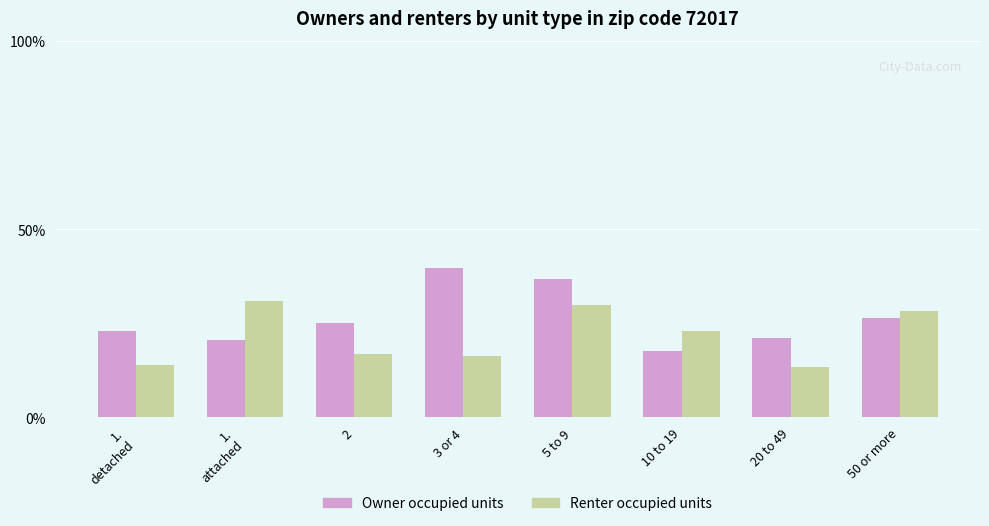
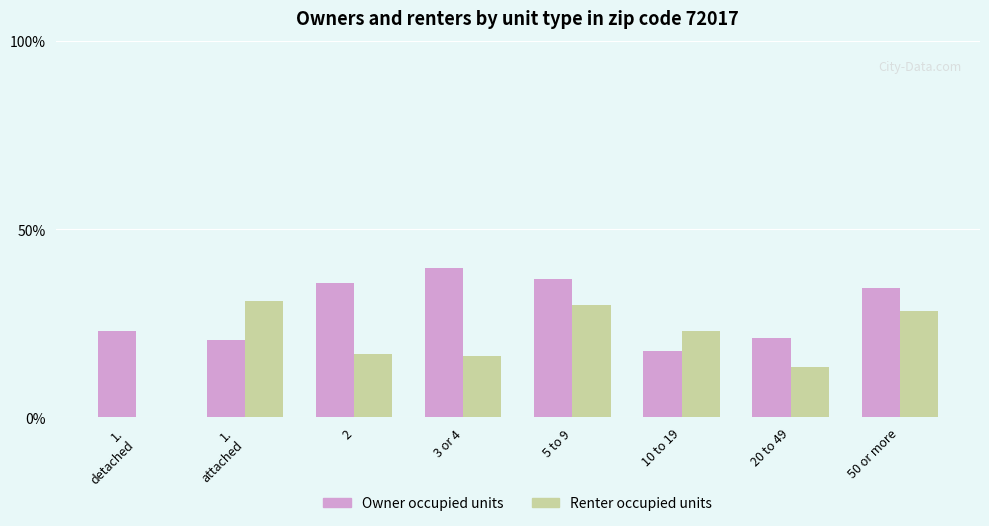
  {
    "Owner occupied units": {
      "1. detached": "23%",
      "1. attached": "21%",
-     "2": "25%",
+     "2": "36%",
      "3 or 4": "40%",
      "5 to 9": "37%",
      "10 to 19": "18%",
      "20 to 49": "21%",
-     "50 or more": "26%"
+     "50 or more": "34%"
    },
    "Renter occupied units": {
-     "1. detached": "14%",
+     "1. detached": "0%",
      "1. attached": "31%",
      "2": "17%",
      "3 or 4": "16%",
      "5 to 9": "30%",
      "10 to 19": "23%",
      "20 to 49": "14%",
      "50 or more": "28%"
    }
  }
